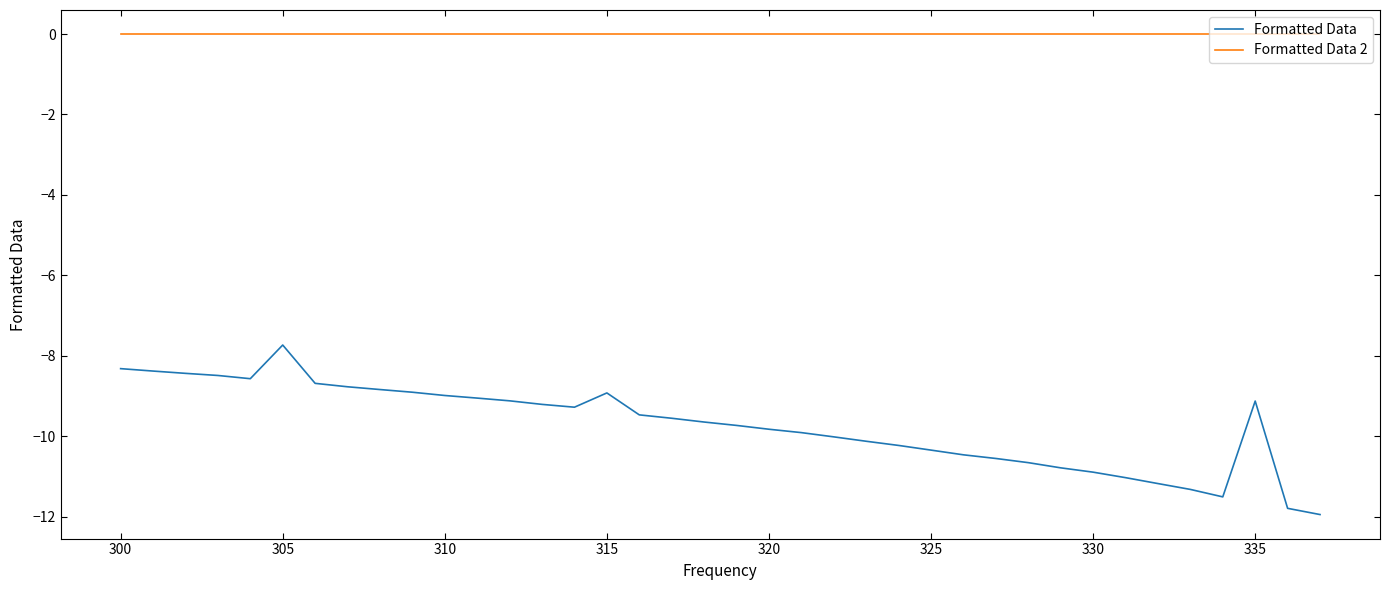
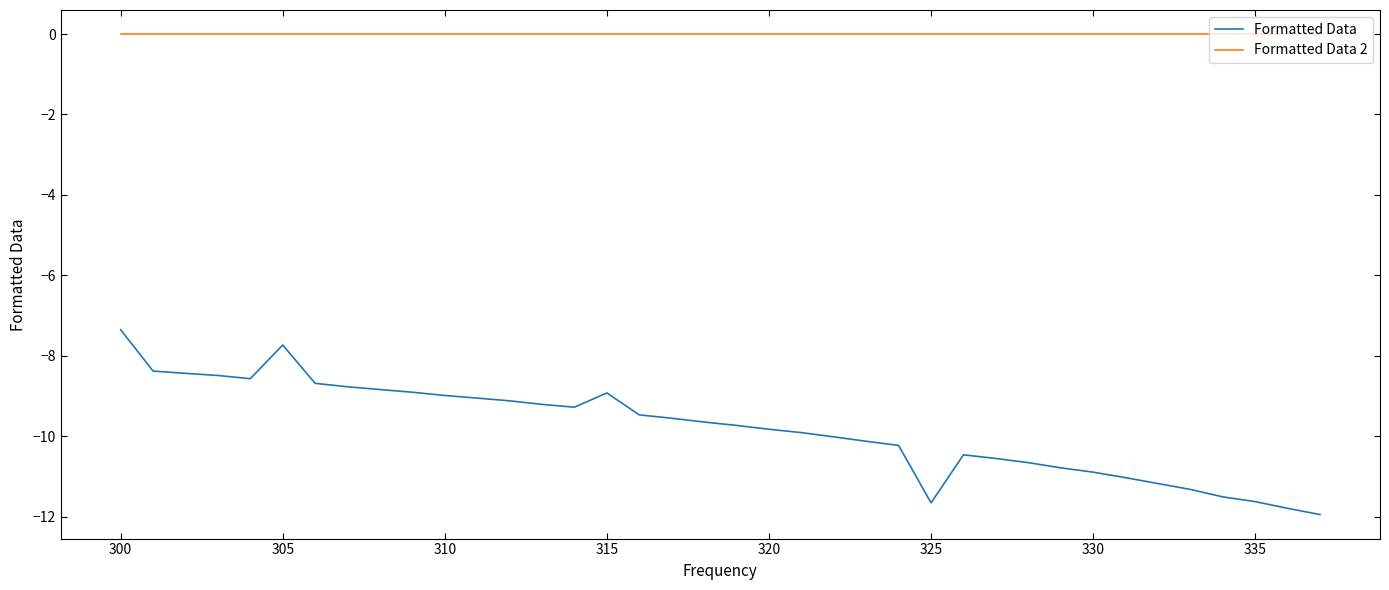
  {
    "Formatted Data": {
-     "300": -8.3,
+     "300": -7.4,
      "305": -7.7,
      "310": -9.0,
      "315": -8.9,
      "320": -9.8,
-     "325": -10.3,
+     "325": -11.7,
      "330": -10.9,
-     "335": -9.1
+     "335": -11.6
    },
    "Formatted Data 2": {
      "300": 0.0,
      "305": 0.0,
      "310": 0.0,
      "315": 0.0,
      "320": 0.0,
      "325": 0.0,
      "330": 0.0
    }
  }
